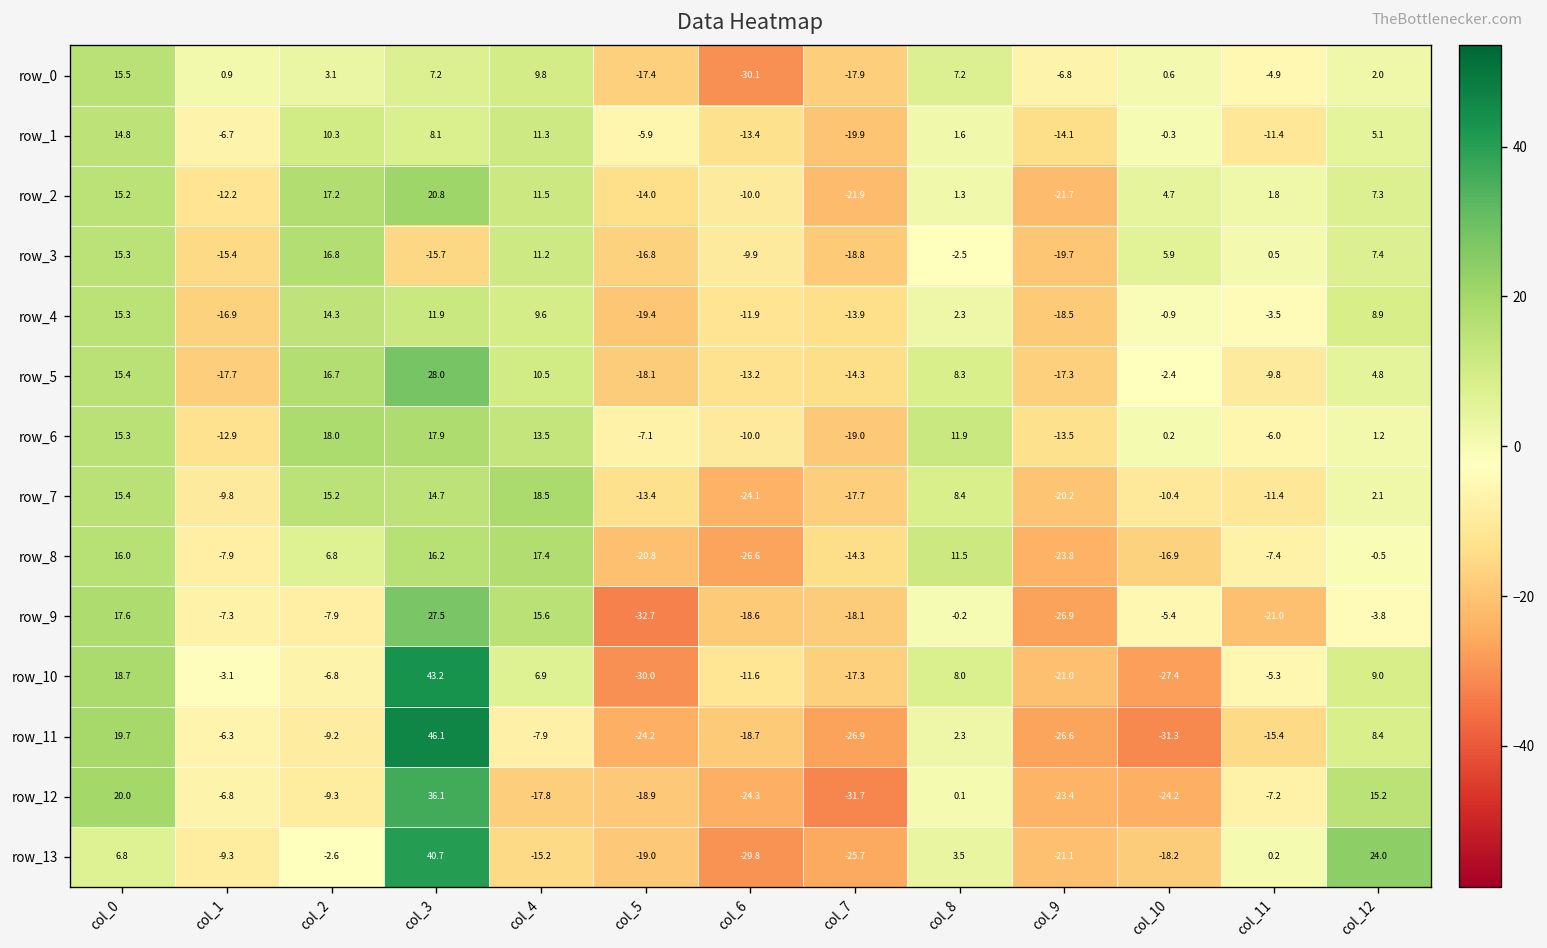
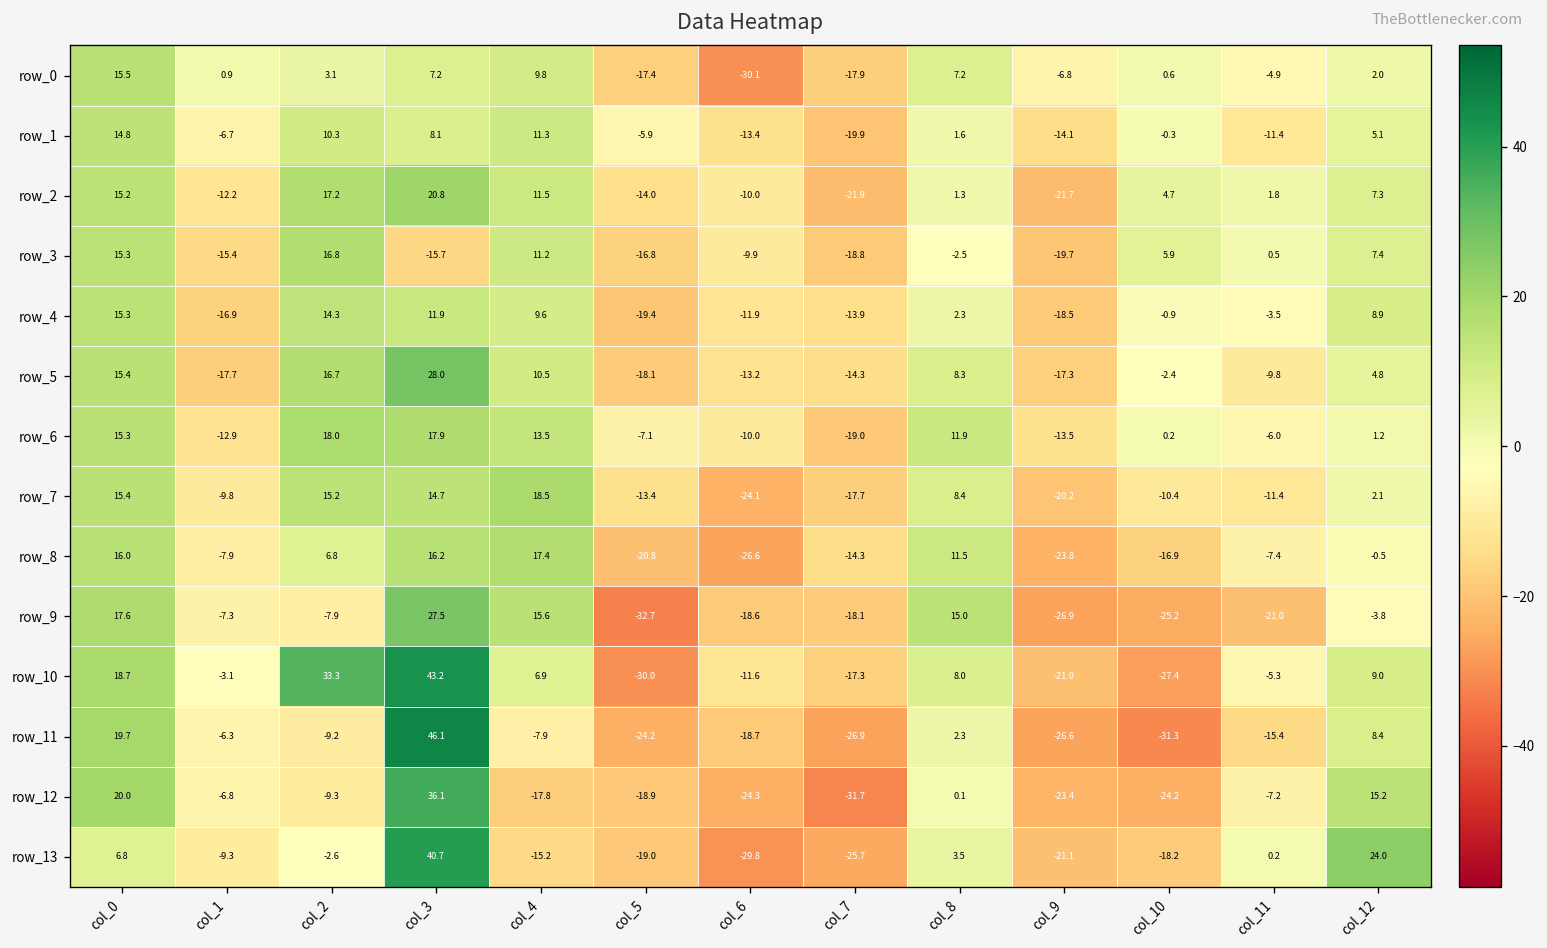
  {
    "row_0": {
      "col_0": 15.5,
      "col_1": 0.9,
      "col_2": 3.1,
      "col_3": 7.2,
      "col_4": 9.8,
      "col_5": -17.4,
      "col_6": -30.1,
      "col_7": -17.9,
      "col_8": 7.2,
      "col_9": -6.8,
      "col_10": 0.6,
      "col_11": -4.9,
      "col_12": 2.0
    },
    "row_1": {
      "col_0": 14.8,
      "col_1": -6.7,
      "col_2": 10.3,
      "col_3": 8.1,
      "col_4": 11.3,
      "col_5": -5.9,
      "col_6": -13.4,
      "col_7": -19.9,
      "col_8": 1.6,
      "col_9": -14.1,
      "col_10": -0.3,
      "col_11": -11.4,
      "col_12": 5.1
    },
    "row_2": {
      "col_0": 15.2,
      "col_1": -12.2,
      "col_2": 17.2,
      "col_3": 20.8,
      "col_4": 11.5,
      "col_5": -14.0,
      "col_6": -10.0,
      "col_7": -21.9,
      "col_8": 1.3,
      "col_9": -21.7,
      "col_10": 4.7,
      "col_11": 1.8,
      "col_12": 7.3
    },
    "row_3": {
      "col_0": 15.3,
      "col_1": -15.4,
      "col_2": 16.8,
      "col_3": -15.7,
      "col_4": 11.2,
      "col_5": -16.8,
      "col_6": -9.9,
      "col_7": -18.8,
      "col_8": -2.5,
      "col_9": -19.7,
      "col_10": 5.9,
      "col_11": 0.5,
      "col_12": 7.4
    },
    "row_4": {
      "col_0": 15.3,
      "col_1": -16.9,
      "col_2": 14.3,
      "col_3": 11.9,
      "col_4": 9.6,
      "col_5": -19.4,
      "col_6": -11.9,
      "col_7": -13.9,
      "col_8": 2.3,
      "col_9": -18.5,
      "col_10": -0.9,
      "col_11": -3.5,
      "col_12": 8.9
    },
    "row_5": {
      "col_0": 15.4,
      "col_1": -17.7,
      "col_2": 16.7,
      "col_3": 28.0,
      "col_4": 10.5,
      "col_5": -18.1,
      "col_6": -13.2,
      "col_7": -14.3,
      "col_8": 8.3,
      "col_9": -17.3,
      "col_10": -2.4,
      "col_11": -9.8,
      "col_12": 4.8
    },
    "row_6": {
      "col_0": 15.3,
      "col_1": -12.9,
      "col_2": 18.0,
      "col_3": 17.9,
      "col_4": 13.5,
      "col_5": -7.1,
      "col_6": -10.0,
      "col_7": -19.0,
      "col_8": 11.9,
      "col_9": -13.5,
      "col_10": 0.2,
      "col_11": -6.0,
      "col_12": 1.2
    },
    "row_7": {
      "col_0": 15.4,
      "col_1": -9.8,
      "col_2": 15.2,
      "col_3": 14.7,
      "col_4": 18.5,
      "col_5": -13.4,
      "col_6": -24.1,
      "col_7": -17.7,
      "col_8": 8.4,
      "col_9": -20.2,
      "col_10": -10.4,
      "col_11": -11.4,
      "col_12": 2.1
    },
    "row_8": {
      "col_0": 16.0,
      "col_1": -7.9,
      "col_2": 6.8,
      "col_3": 16.2,
      "col_4": 17.4,
      "col_5": -20.8,
      "col_6": -26.6,
      "col_7": -14.3,
      "col_8": 11.5,
      "col_9": -23.8,
      "col_10": -16.9,
      "col_11": -7.4,
      "col_12": -0.5
    },
    "row_9": {
      "col_0": 17.6,
      "col_1": -7.3,
      "col_2": -7.9,
      "col_3": 27.5,
      "col_4": 15.6,
      "col_5": -32.7,
      "col_6": -18.6,
      "col_7": -18.1,
-     "col_8": -0.2,
+     "col_8": 15.0,
      "col_9": -26.9,
-     "col_10": -5.4,
+     "col_10": -25.2,
      "col_11": -21.0,
      "col_12": -3.8
    },
    "row_10": {
      "col_0": 18.7,
      "col_1": -3.1,
-     "col_2": -6.8,
+     "col_2": 33.3,
      "col_3": 43.2,
      "col_4": 6.9,
      "col_5": -30.0,
      "col_6": -11.6,
      "col_7": -17.3,
      "col_8": 8.0,
      "col_9": -21.0,
      "col_10": -27.4,
      "col_11": -5.3,
      "col_12": 9.0
    },
    "row_11": {
      "col_0": 19.7,
      "col_1": -6.3,
      "col_2": -9.2,
      "col_3": 46.1,
      "col_4": -7.9,
      "col_5": -24.2,
      "col_6": -18.7,
      "col_7": -26.9,
      "col_8": 2.3,
      "col_9": -26.6,
      "col_10": -31.3,
      "col_11": -15.4,
      "col_12": 8.4
    },
    "row_12": {
      "col_0": 20.0,
      "col_1": -6.8,
      "col_2": -9.3,
      "col_3": 36.1,
      "col_4": -17.8,
      "col_5": -18.9,
      "col_6": -24.3,
      "col_7": -31.7,
      "col_8": 0.1,
      "col_9": -23.4,
      "col_10": -24.2,
      "col_11": -7.2,
      "col_12": 15.2
    },
    "row_13": {
      "col_0": 6.8,
      "col_1": -9.3,
      "col_2": -2.6,
      "col_3": 40.7,
      "col_4": -15.2,
      "col_5": -19.0,
      "col_6": -29.8,
      "col_7": -25.7,
      "col_8": 3.5,
      "col_9": -21.1,
      "col_10": -18.2,
      "col_11": 0.2,
      "col_12": 24.0
    }
  }
